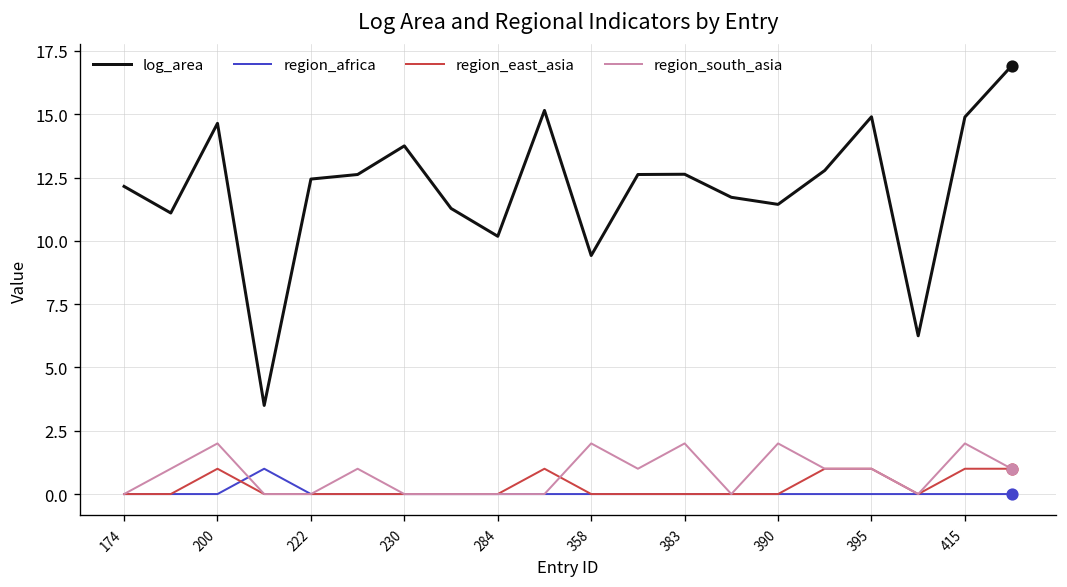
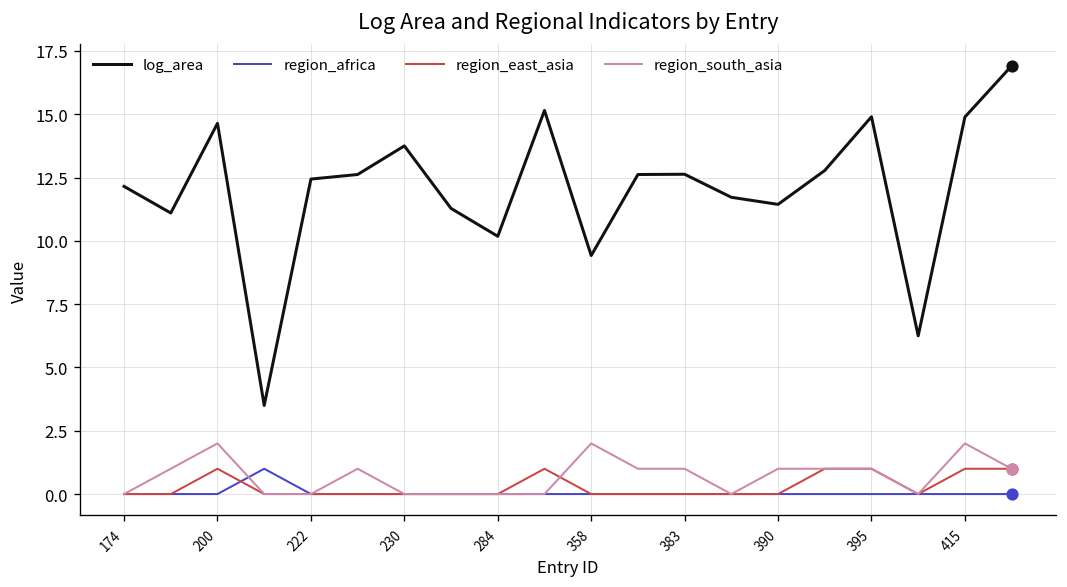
  {
    "region_south_asia": {
      "200": 2,
      "358": 2,
-     "383": 2,
-     "390": 2,
+     "383": 1,
+     "390": 1,
      "415": 2
    }
  }
